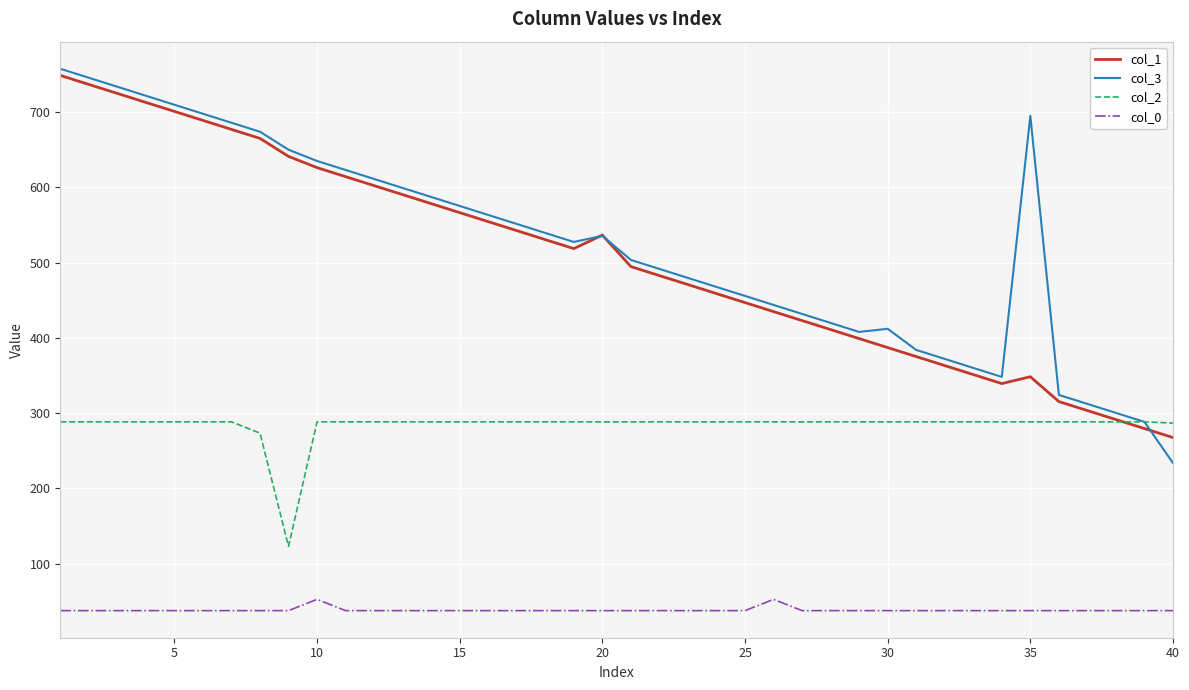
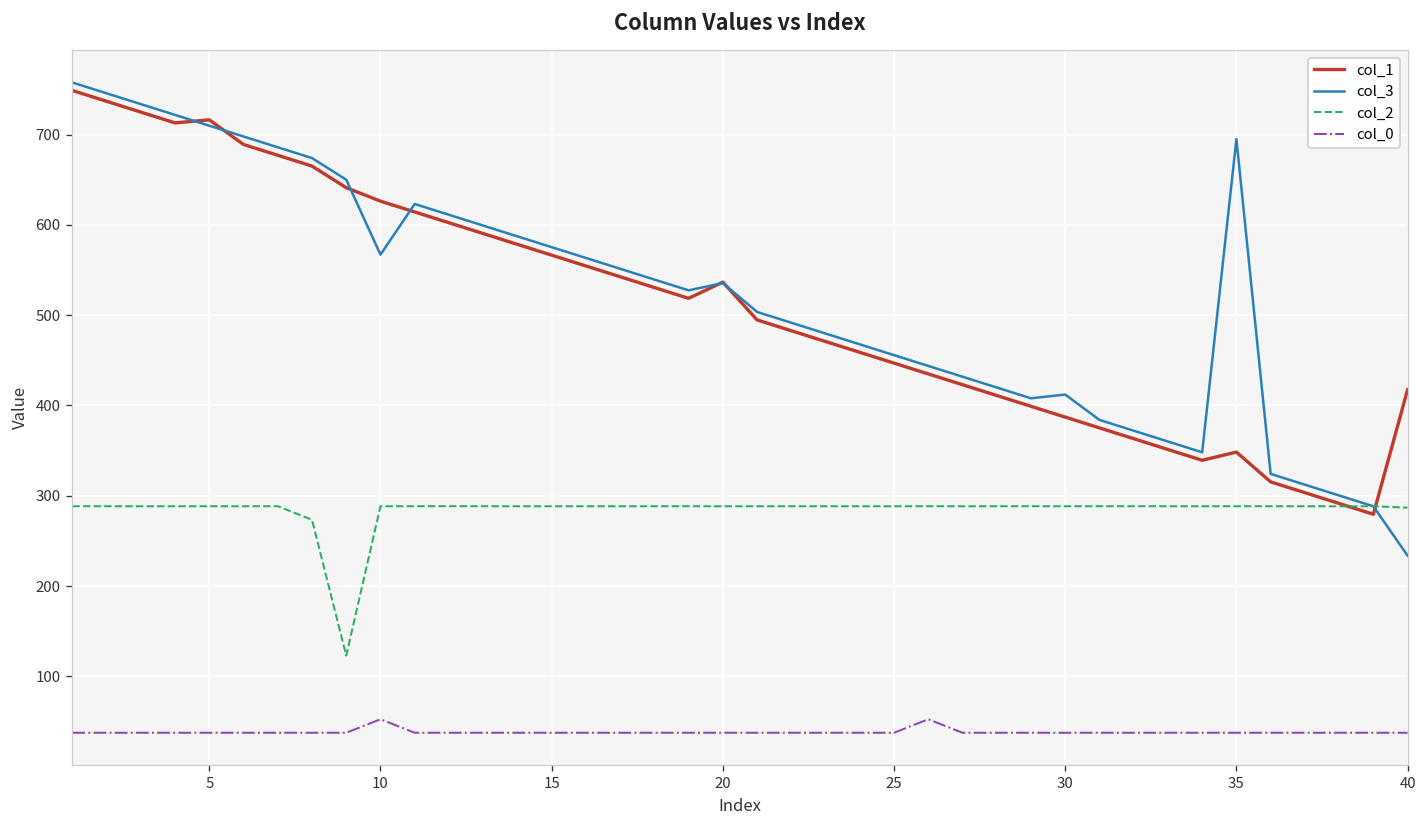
  {
    "col_1": {
-     "5": 700,
+     "5": 720,
      "10": 630,
      "15": 570,
      "25": 450,
      "30": 390,
      "35": 350,
-     "40": 270
+     "40": 420
    },
    "col_3": {
      "5": 710,
-     "10": 640,
+     "10": 570,
      "15": 580,
      "25": 460,
      "30": 410,
      "35": 700,
      "40": 230
    },
    "col_2": {
      "5": 290,
      "10": 290,
      "15": 290,
      "20": 290,
      "25": 290,
      "30": 290,
      "35": 290,
      "40": 290
    },
    "col_0": {
      "5": 40,
      "10": 50,
      "15": 40,
      "20": 40,
      "25": 40,
      "30": 40,
      "35": 40,
      "40": 40
    }
  }
